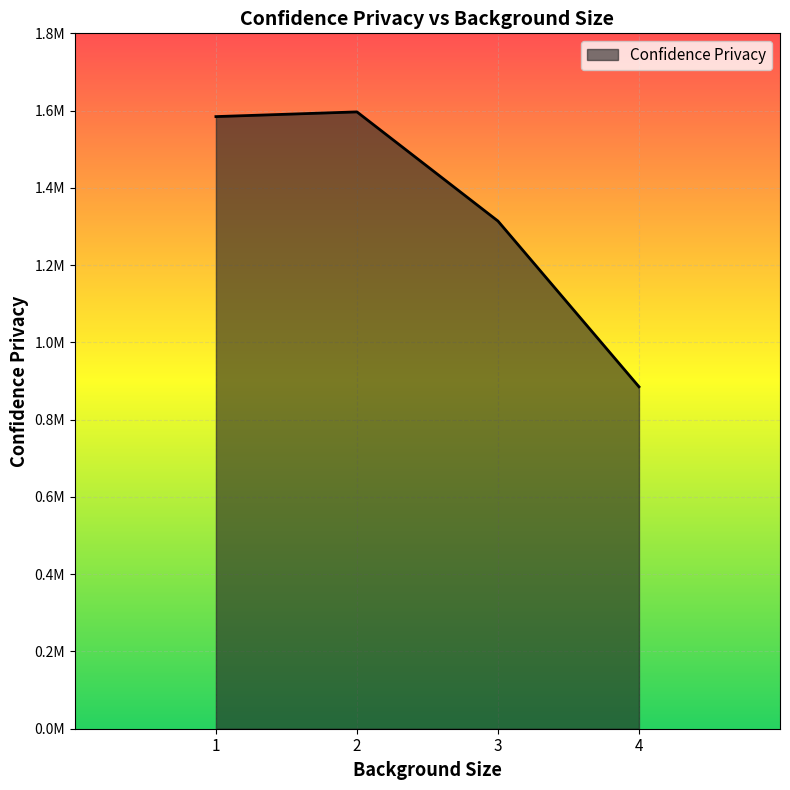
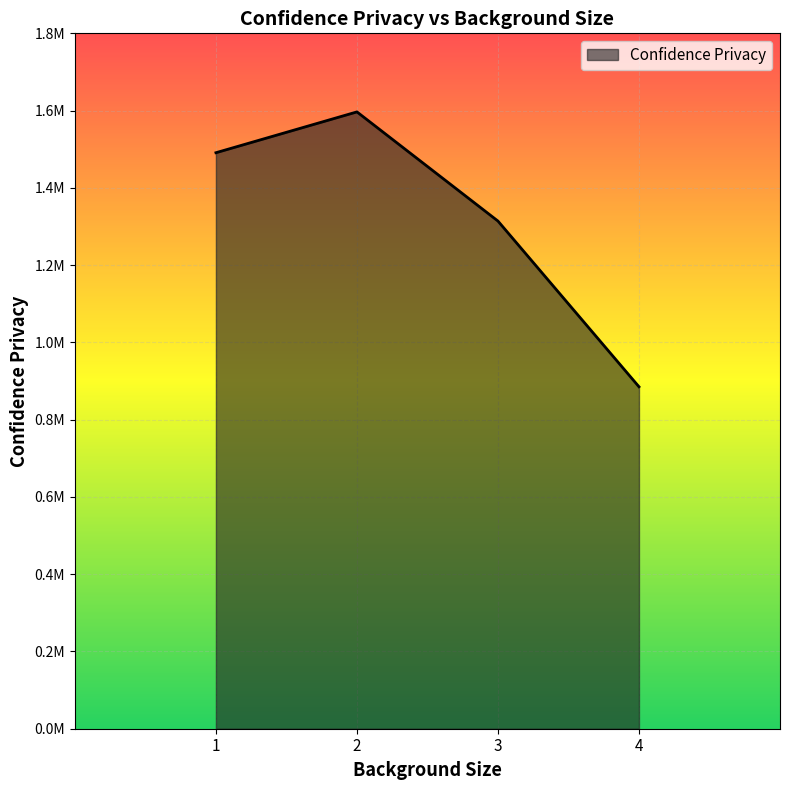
  {
-   "1": 1580000,
+   "1": 1490000,
    "2": 1600000,
    "3": 1310000,
    "4": 890000
  }
